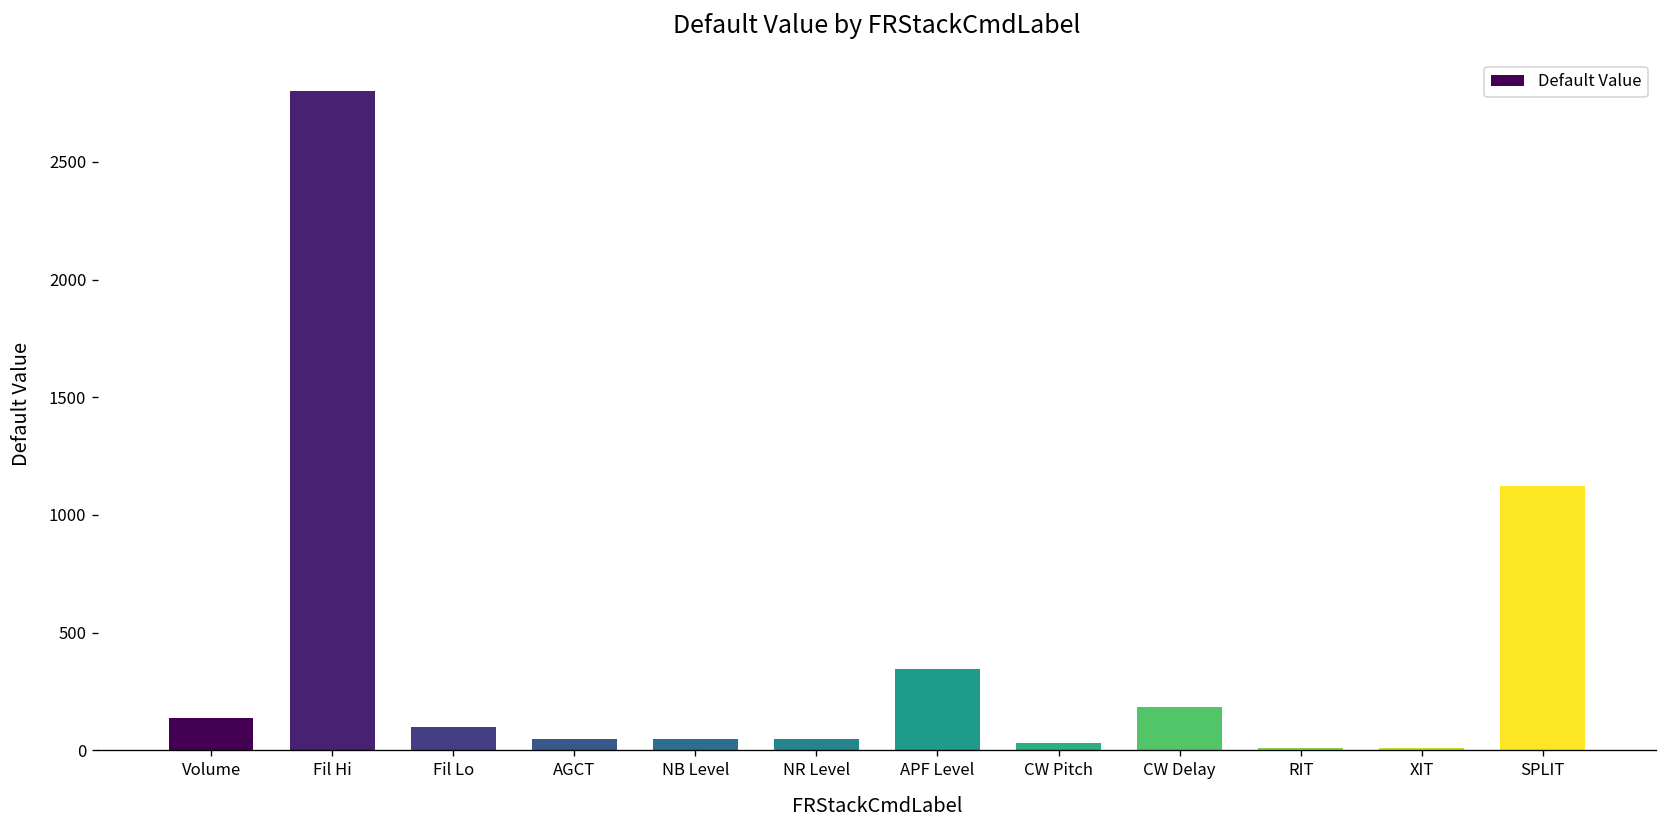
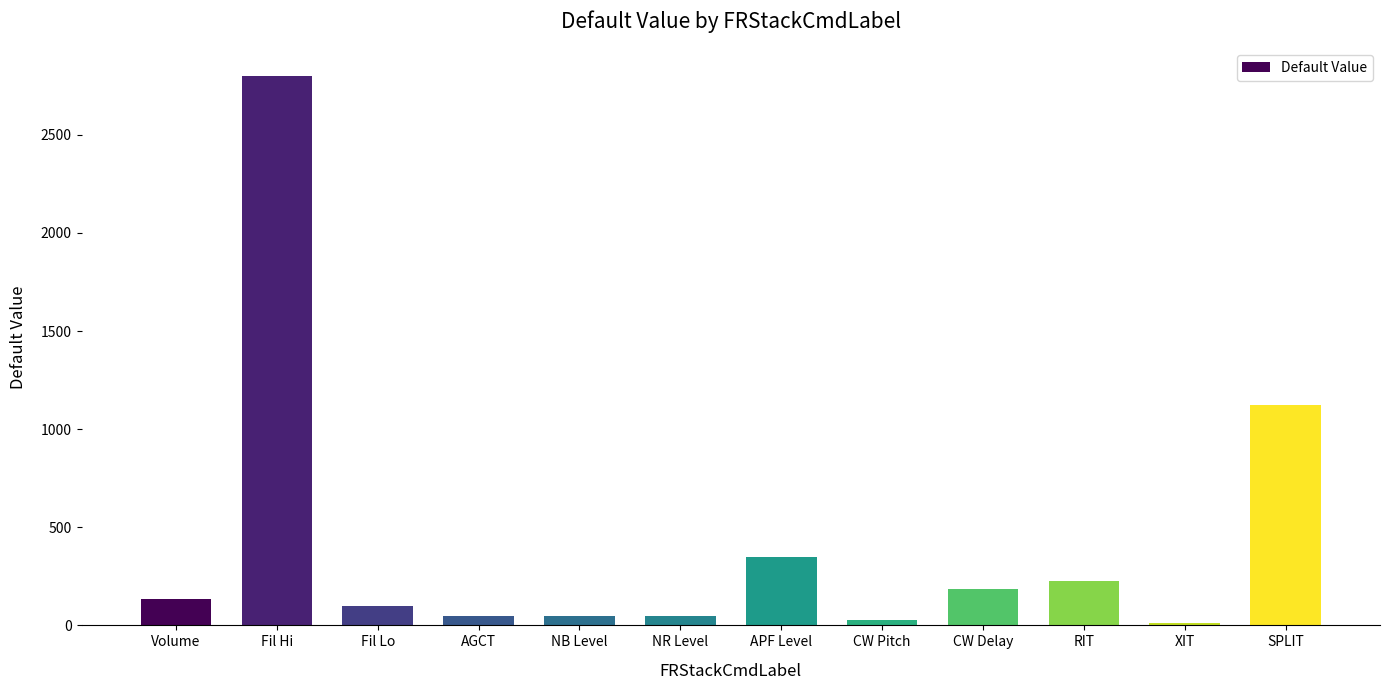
  {
    "Volume": 140,
    "Fil Hi": 2800,
    "Fil Lo": 100,
    "AGCT": 50,
    "NB Level": 50,
    "NR Level": 50,
    "APF Level": 350,
    "CW Pitch": 30,
    "CW Delay": 190,
-   "RIT": 10,
+   "RIT": 220,
    "SPLIT": 1120
  }
